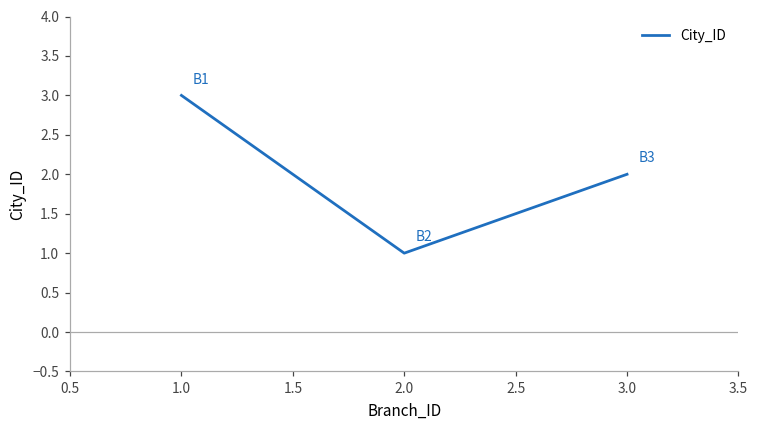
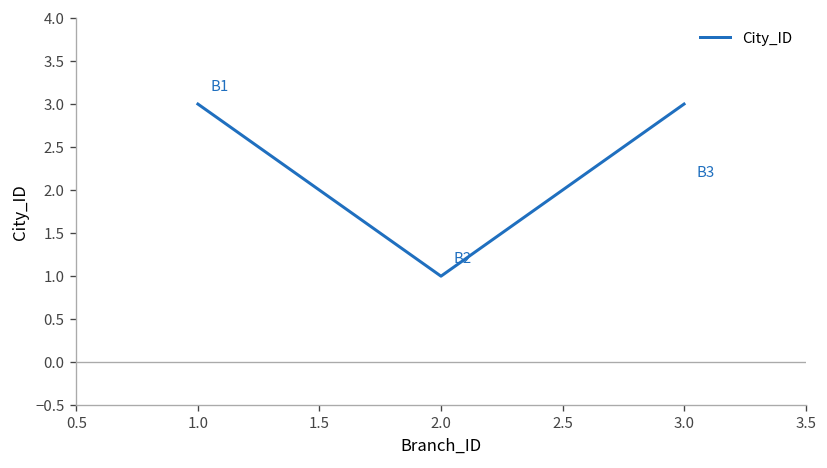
  {
    "1.0": 3,
    "2.0": 1,
-   "3.0": 2
+   "3.0": 3
  }
